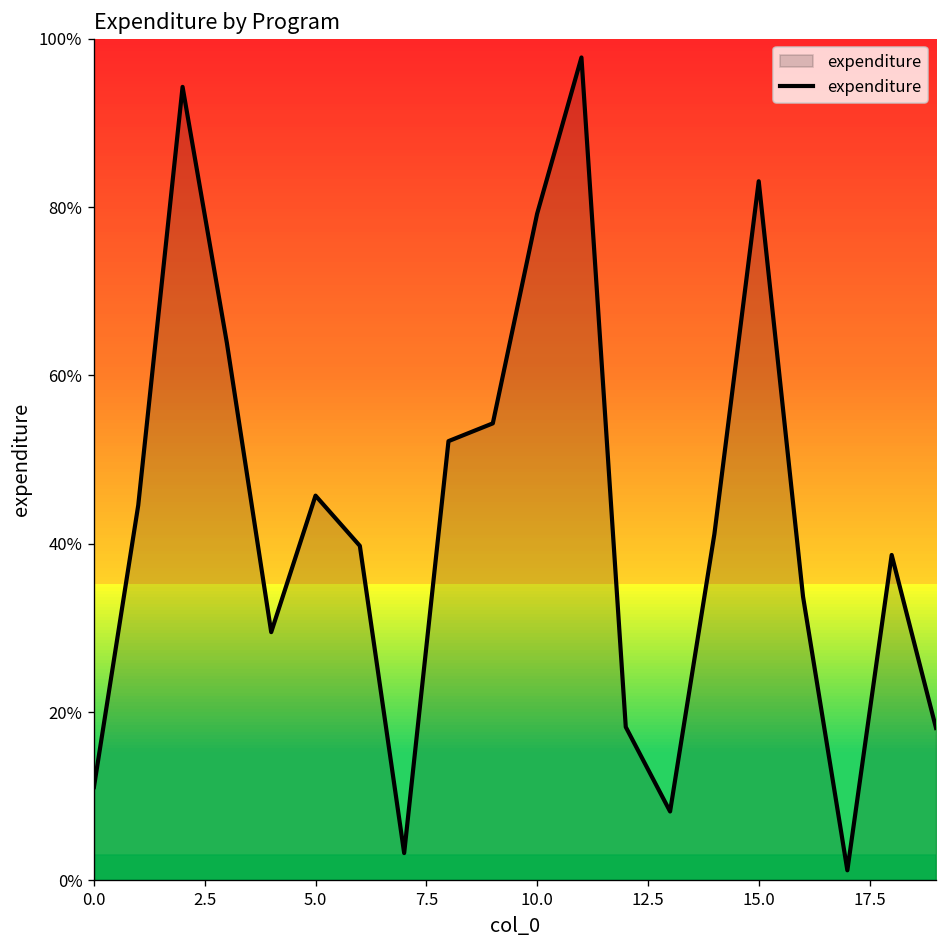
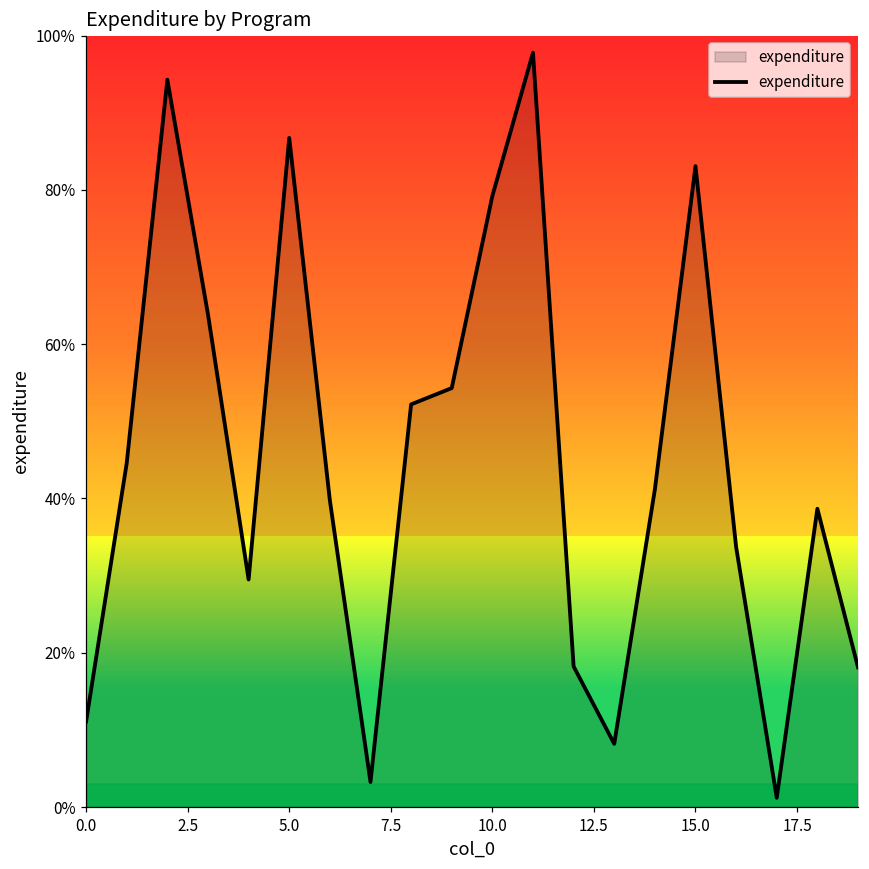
  {
    "0.0": "11%",
-   "5.0": "46%",
+   "5.0": "87%",
    "10.0": "79%",
    "15.0": "83%"
  }
